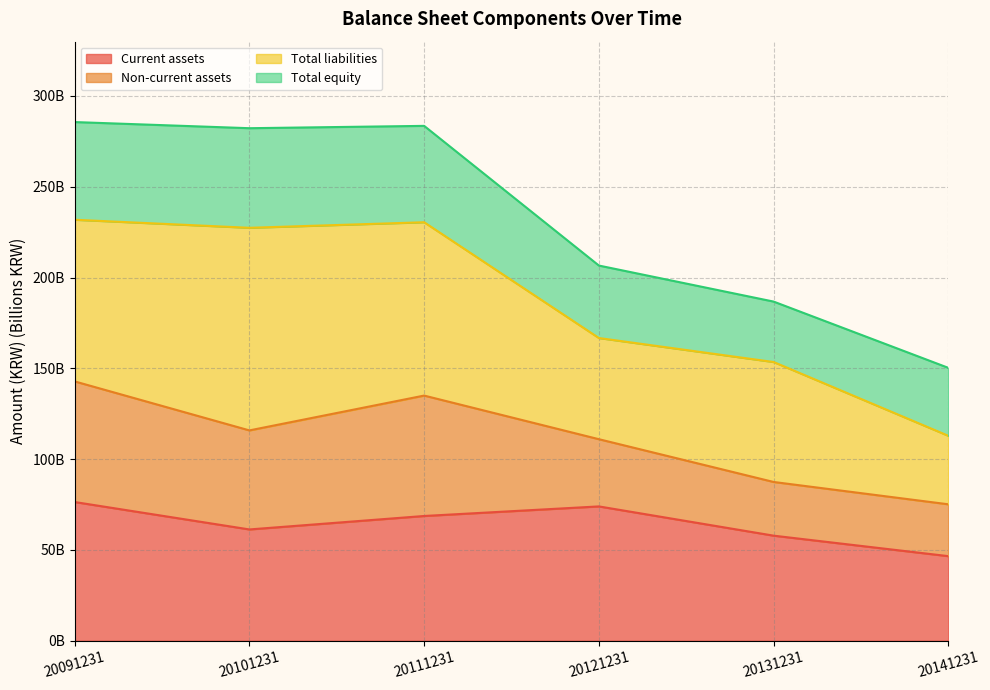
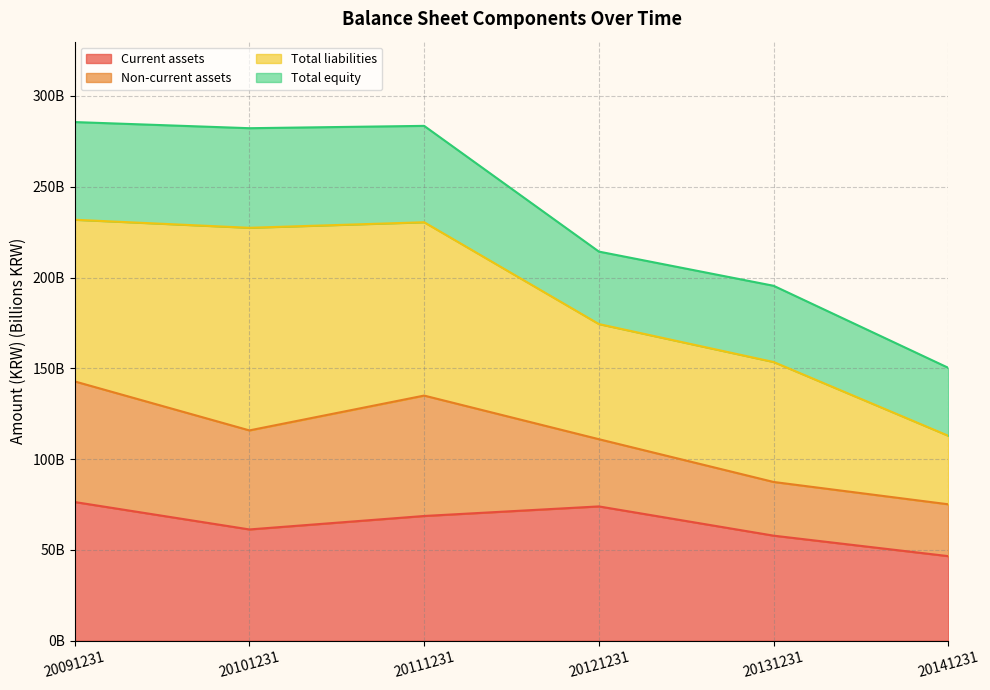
  {
    "Total liabilities": {
      "20091231": 89000000000,
      "20101231": 112000000000,
      "20111231": 95000000000,
-     "20121231": 56000000000,
+     "20121231": 63000000000,
      "20131231": 66000000000,
      "20141231": 38000000000
    },
    "Total equity": {
      "20091231": 54000000000,
      "20101231": 55000000000,
      "20111231": 53000000000,
      "20121231": 40000000000,
-     "20131231": 33000000000,
+     "20131231": 42000000000,
      "20141231": 37000000000
    }
  }
